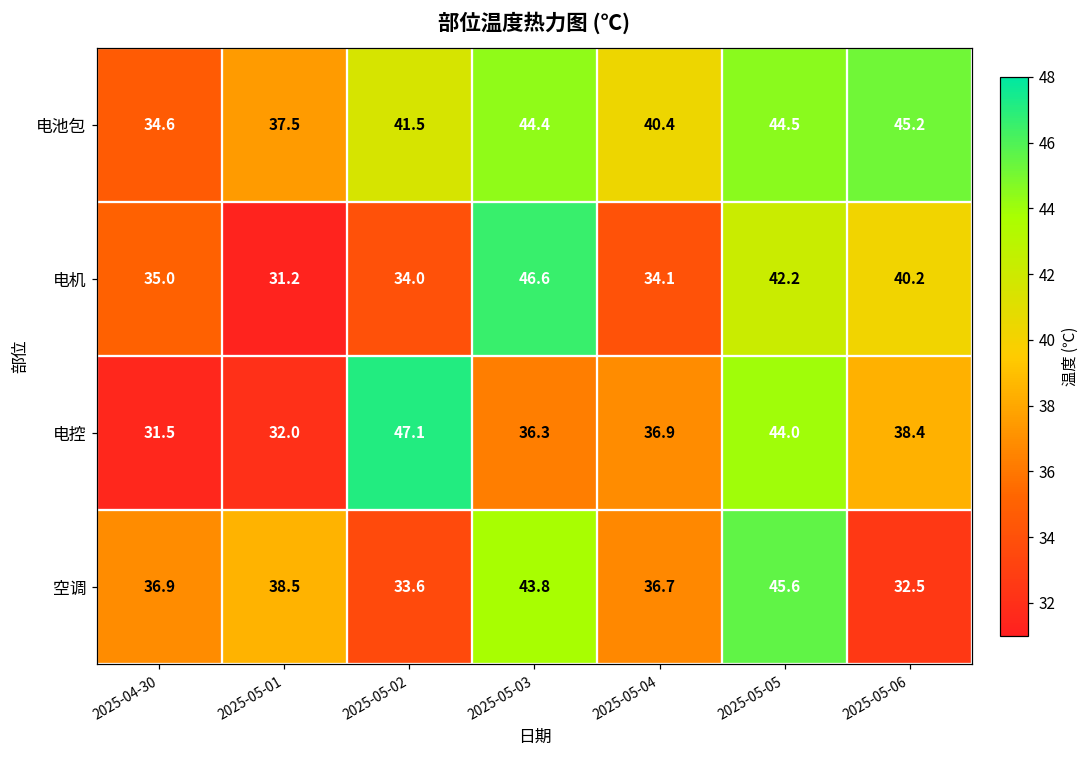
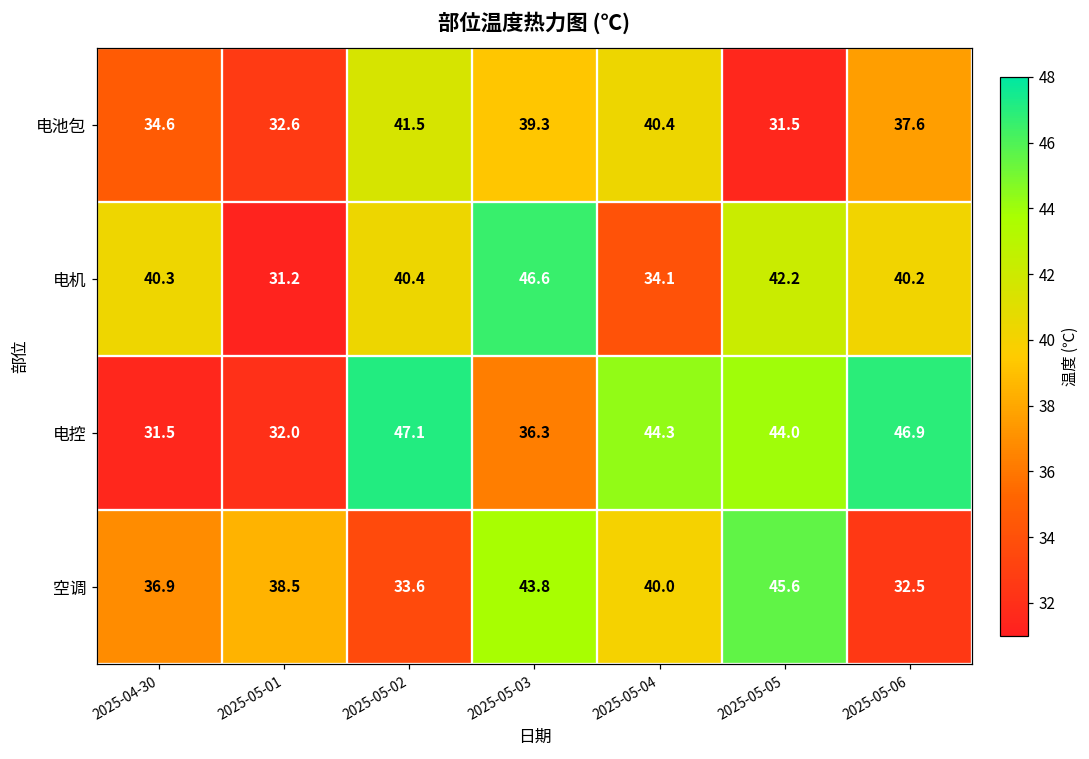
  {
    "电池包": {
      "2025-04-30": 34.6,
-     "2025-05-01": 37.5,
+     "2025-05-01": 32.6,
      "2025-05-02": 41.5,
-     "2025-05-03": 44.4,
+     "2025-05-03": 39.3,
      "2025-05-04": 40.4,
-     "2025-05-05": 44.5,
-     "2025-05-06": 45.2
+     "2025-05-05": 31.5,
+     "2025-05-06": 37.6
    },
    "电机": {
-     "2025-04-30": 35.0,
+     "2025-04-30": 40.3,
      "2025-05-01": 31.2,
-     "2025-05-02": 34.0,
+     "2025-05-02": 40.4,
      "2025-05-03": 46.6,
      "2025-05-04": 34.1,
      "2025-05-05": 42.2,
      "2025-05-06": 40.2
    },
    "电控": {
      "2025-04-30": 31.5,
      "2025-05-01": 32.0,
      "2025-05-02": 47.1,
      "2025-05-03": 36.3,
-     "2025-05-04": 36.9,
+     "2025-05-04": 44.3,
      "2025-05-05": 44.0,
-     "2025-05-06": 38.4
+     "2025-05-06": 46.9
    },
    "空调": {
      "2025-04-30": 36.9,
      "2025-05-01": 38.5,
      "2025-05-02": 33.6,
      "2025-05-03": 43.8,
-     "2025-05-04": 36.7,
+     "2025-05-04": 40.0,
      "2025-05-05": 45.6,
      "2025-05-06": 32.5
    }
  }
